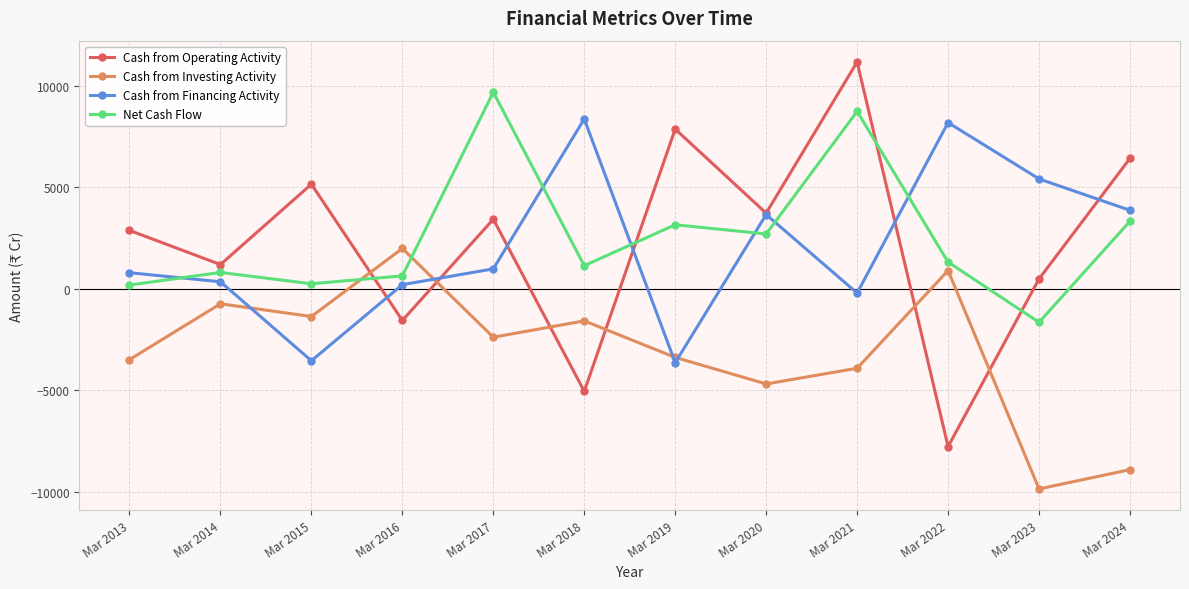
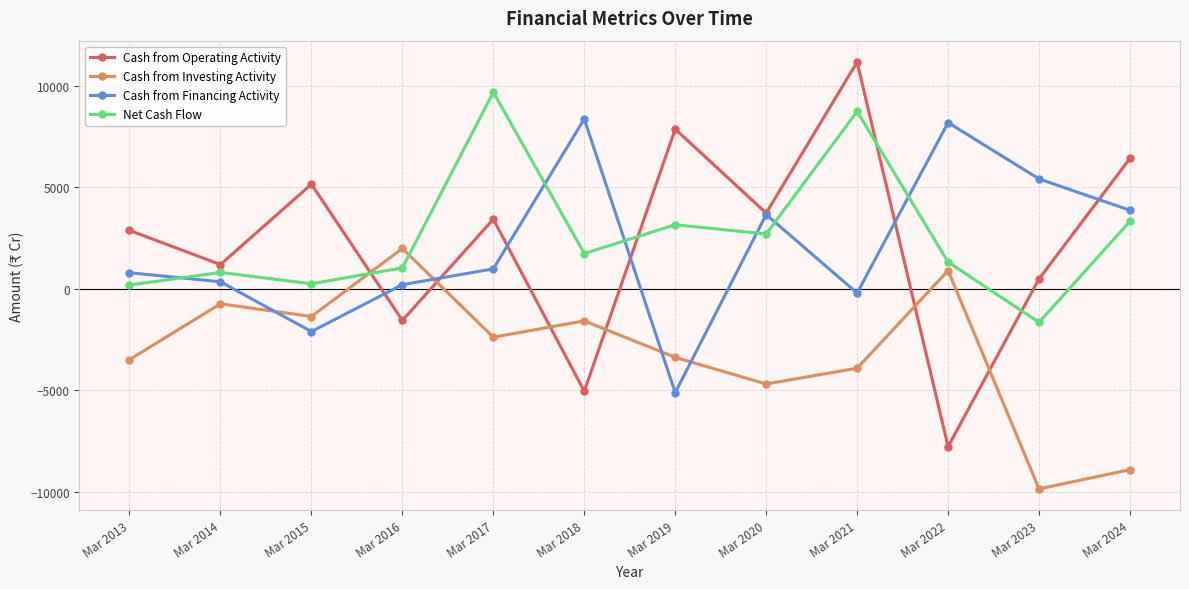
  {
    "Cash from Financing Activity": {
      "Mar 2013": 800,
      "Mar 2014": 300,
-     "Mar 2015": -3500,
+     "Mar 2015": -2100,
      "Mar 2016": 200,
      "Mar 2017": 1000,
      "Mar 2018": 8400,
-     "Mar 2019": -3600,
+     "Mar 2019": -5100,
      "Mar 2021": -200,
      "Mar 2022": 8200,
      "Mar 2023": 5400,
      "Mar 2024": 3900
    },
    "Net Cash Flow": {
      "Mar 2013": 200,
      "Mar 2014": 800,
      "Mar 2015": 300,
-     "Mar 2016": 600,
+     "Mar 2016": 1000,
      "Mar 2017": 9700,
-     "Mar 2018": 1100,
+     "Mar 2018": 1700,
      "Mar 2019": 3200,
      "Mar 2020": 2700,
      "Mar 2021": 8700,
      "Mar 2022": 1300,
      "Mar 2023": -1600,
      "Mar 2024": 3300
    }
  }
